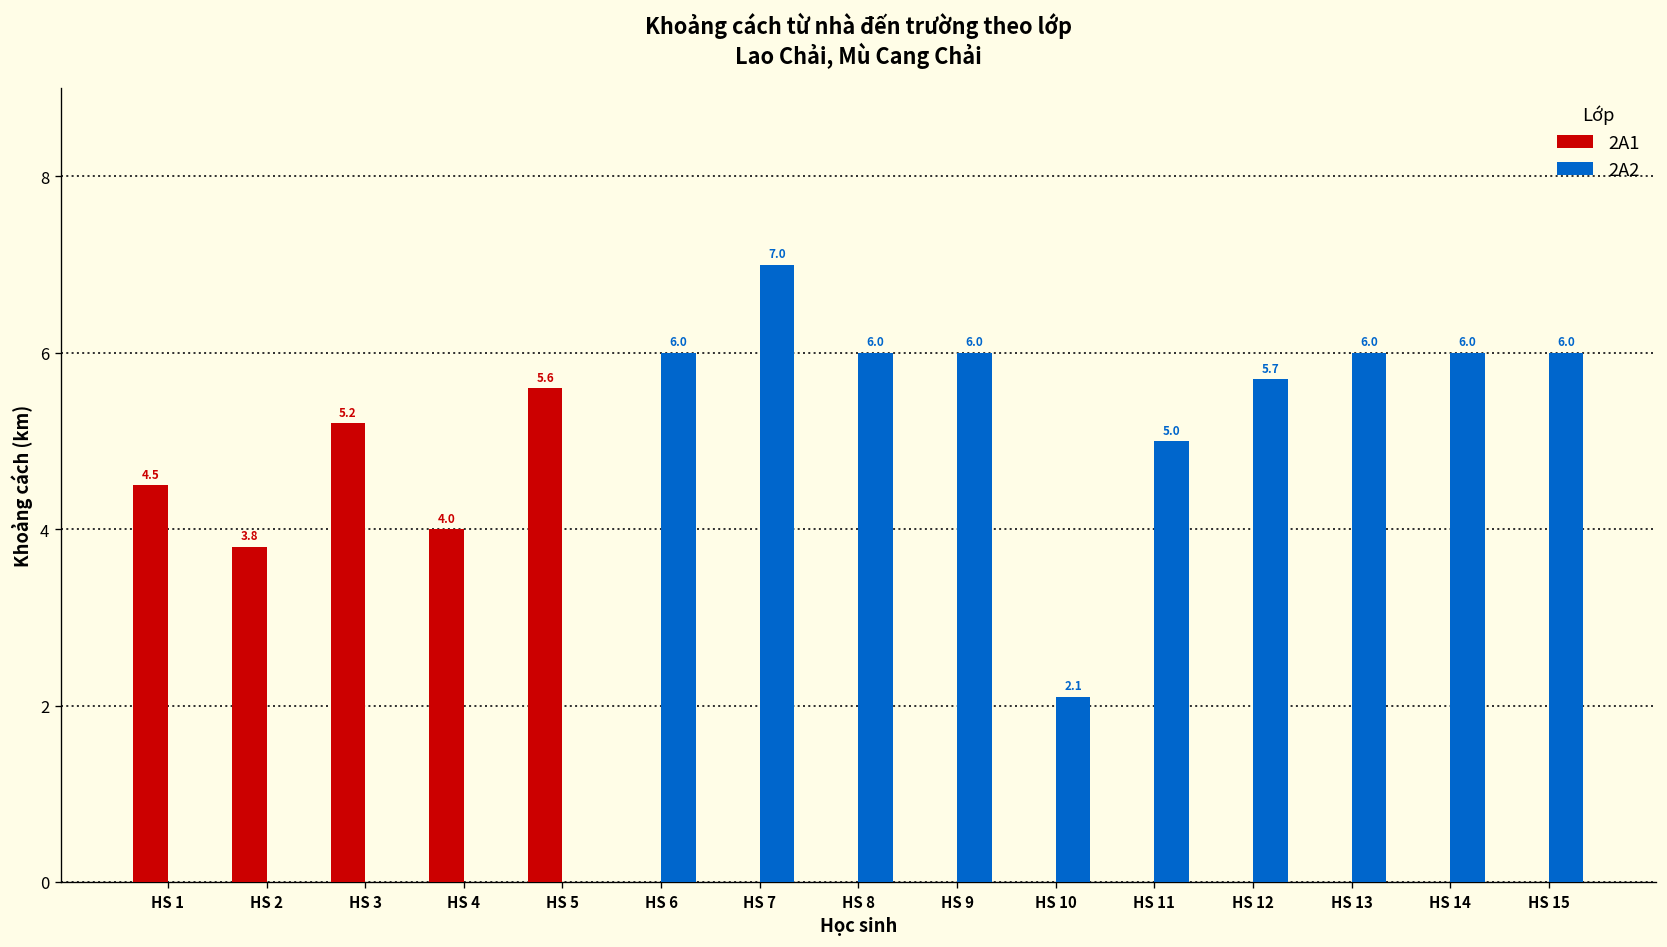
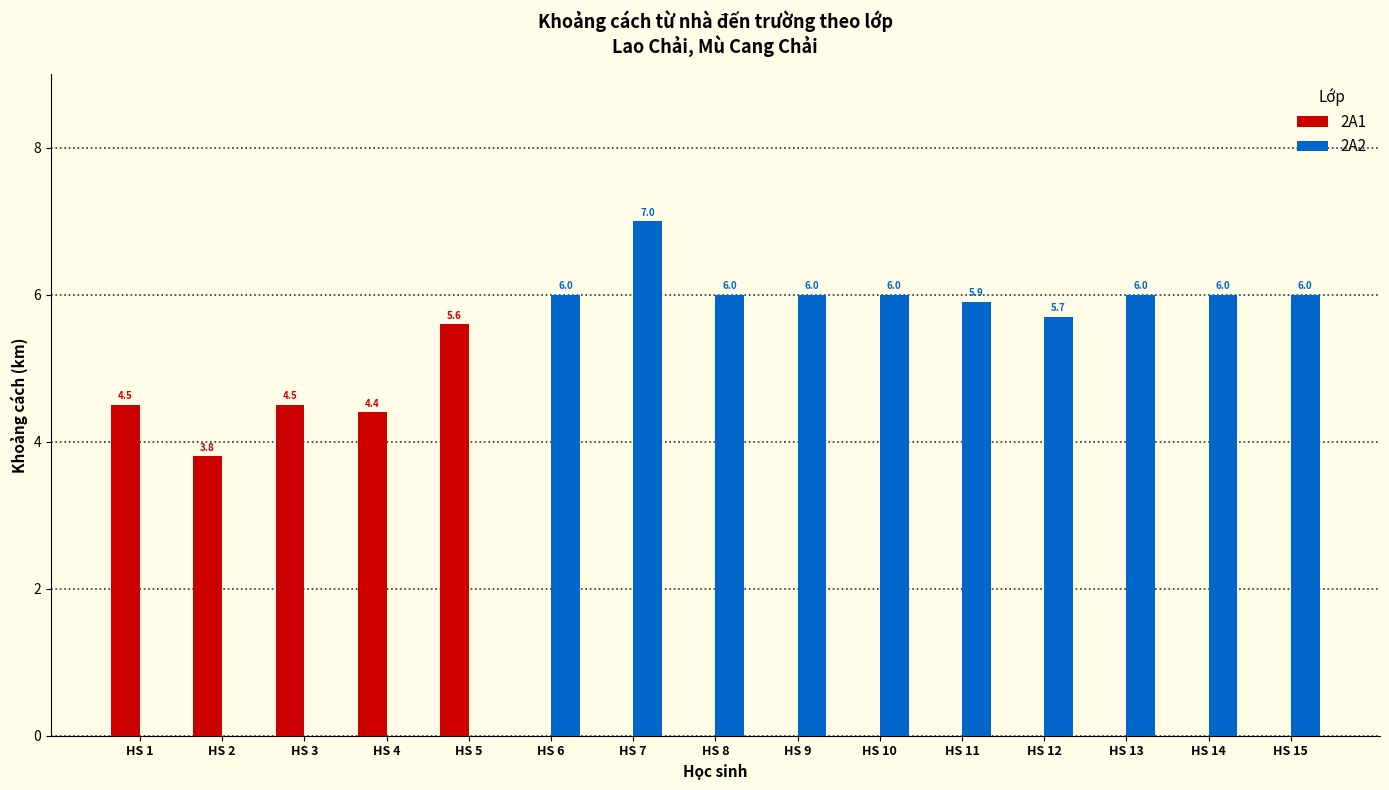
  {
    "2A1": {
      "HS 1": 4.5,
      "HS 2": 3.8,
-     "HS 3": 5.2,
-     "HS 4": 4.0,
+     "HS 3": 4.5,
+     "HS 4": 4.4,
      "HS 5": 5.6
    },
    "2A2": {
      "HS 6": 6.0,
      "HS 7": 7.0,
      "HS 8": 6.0,
      "HS 9": 6.0,
-     "HS 10": 2.1,
-     "HS 11": 5.0,
+     "HS 10": 6.0,
+     "HS 11": 5.9,
      "HS 12": 5.7,
      "HS 13": 6.0,
      "HS 14": 6.0,
      "HS 15": 6.0
    }
  }
